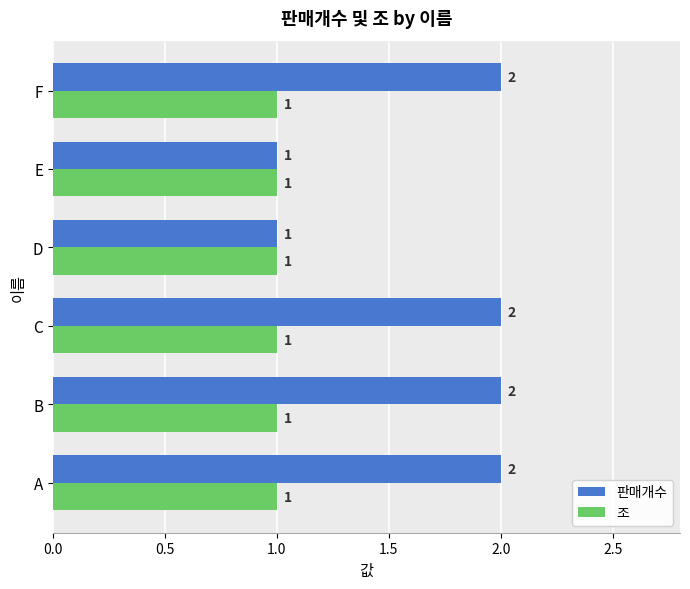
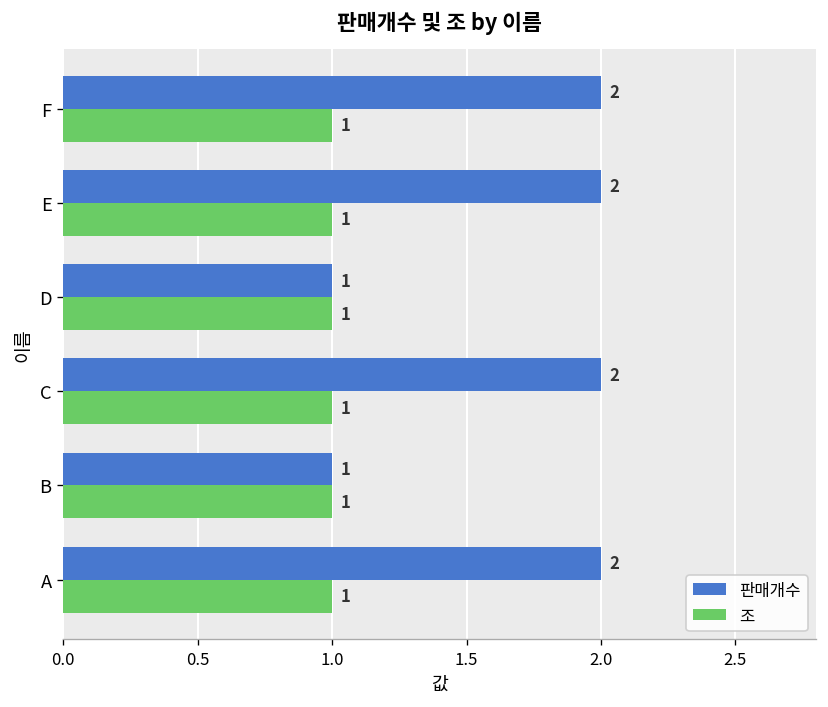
  {
    "판매개수": {
      "F": 2,
-     "E": 1,
+     "E": 2,
      "D": 1,
      "C": 2,
-     "B": 2,
+     "B": 1,
      "A": 2
    },
    "조": {
      "F": 1,
      "E": 1,
      "D": 1,
      "C": 1,
      "B": 1,
      "A": 1
    }
  }
